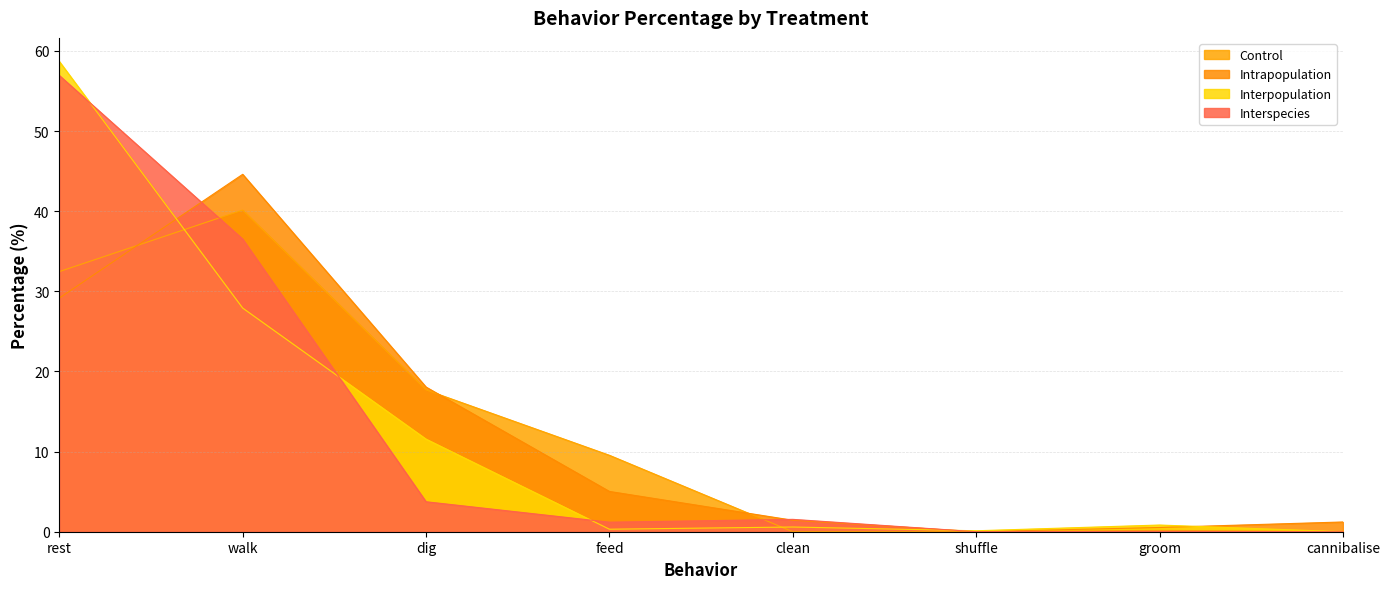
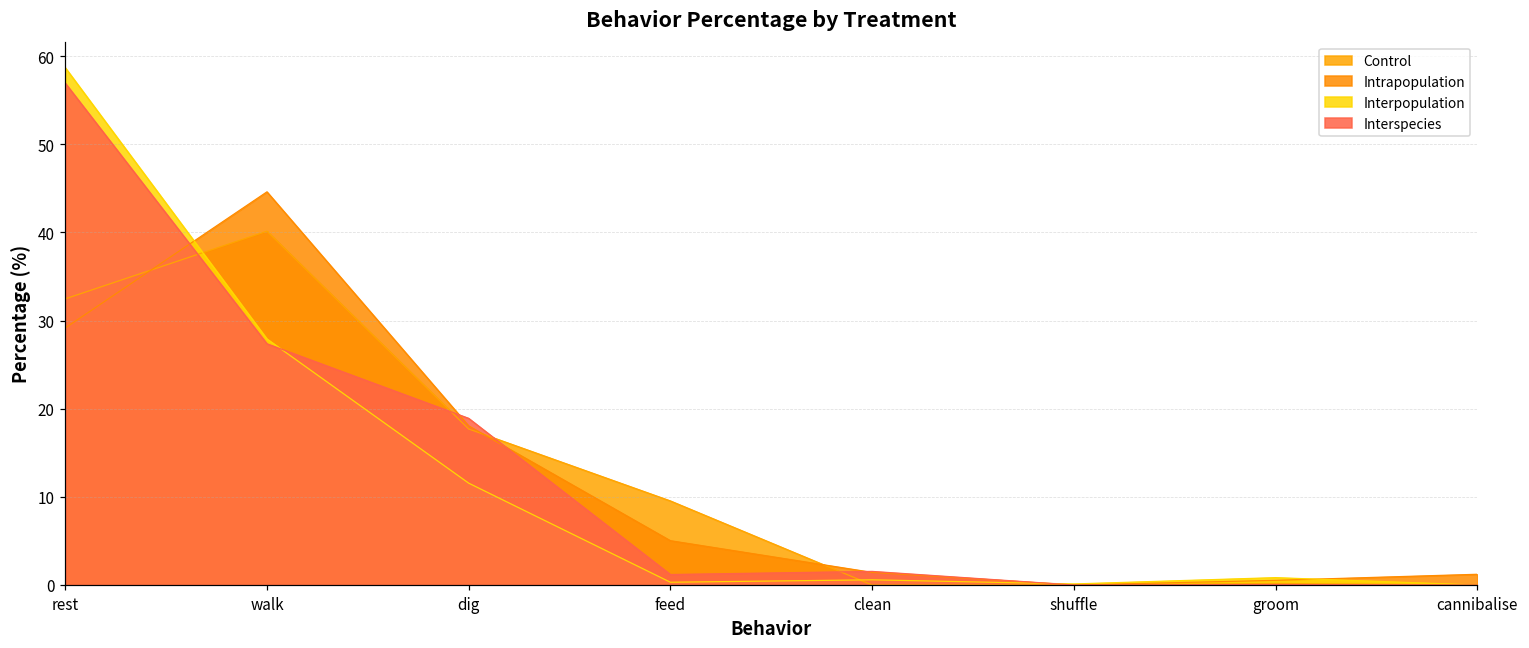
  {
    "Interspecies": {
      "rest": 57,
-     "walk": 37,
-     "dig": 4,
+     "walk": 27,
+     "dig": 19,
      "feed": 1
    }
  }
